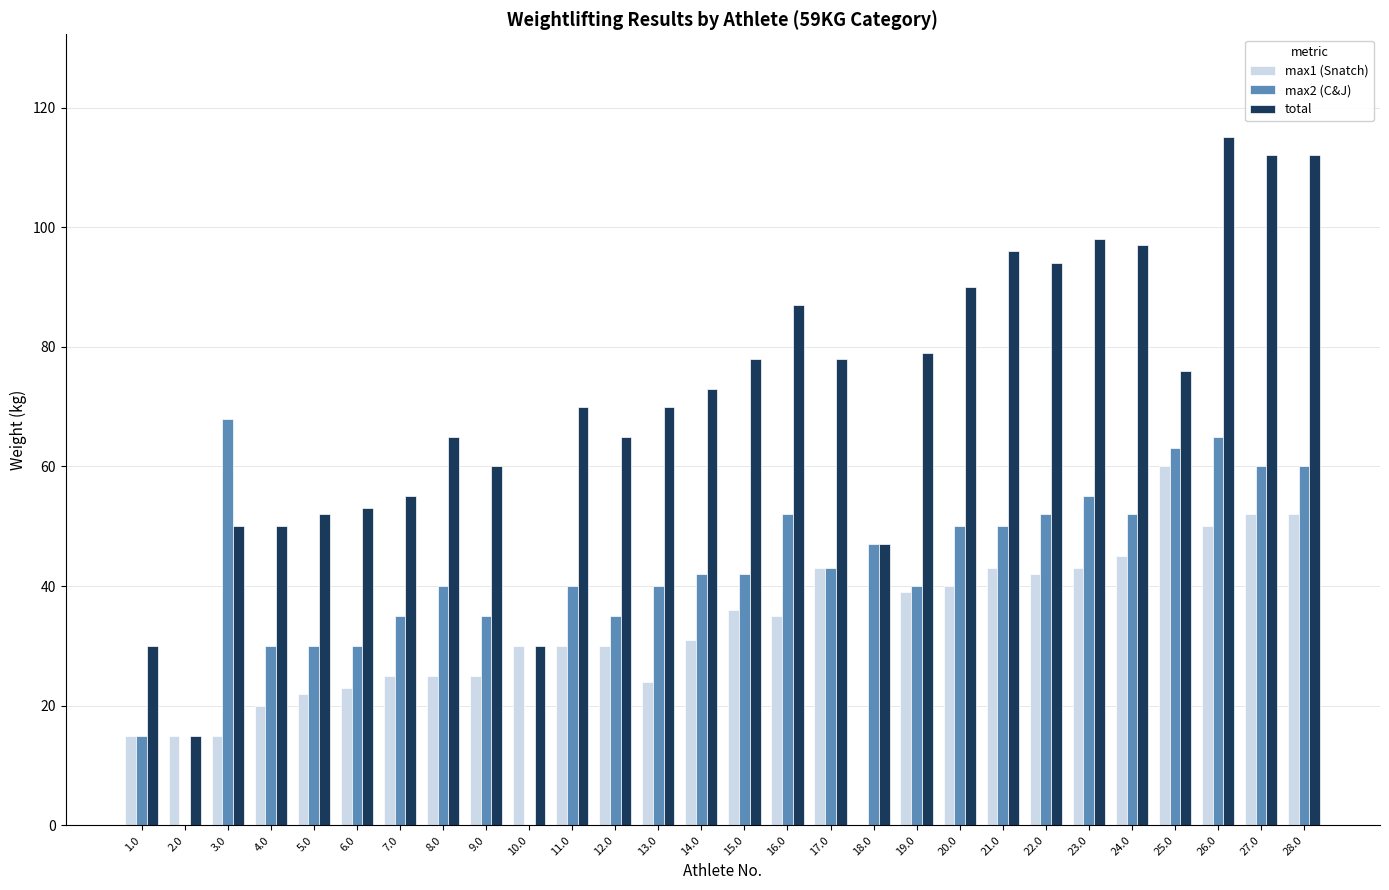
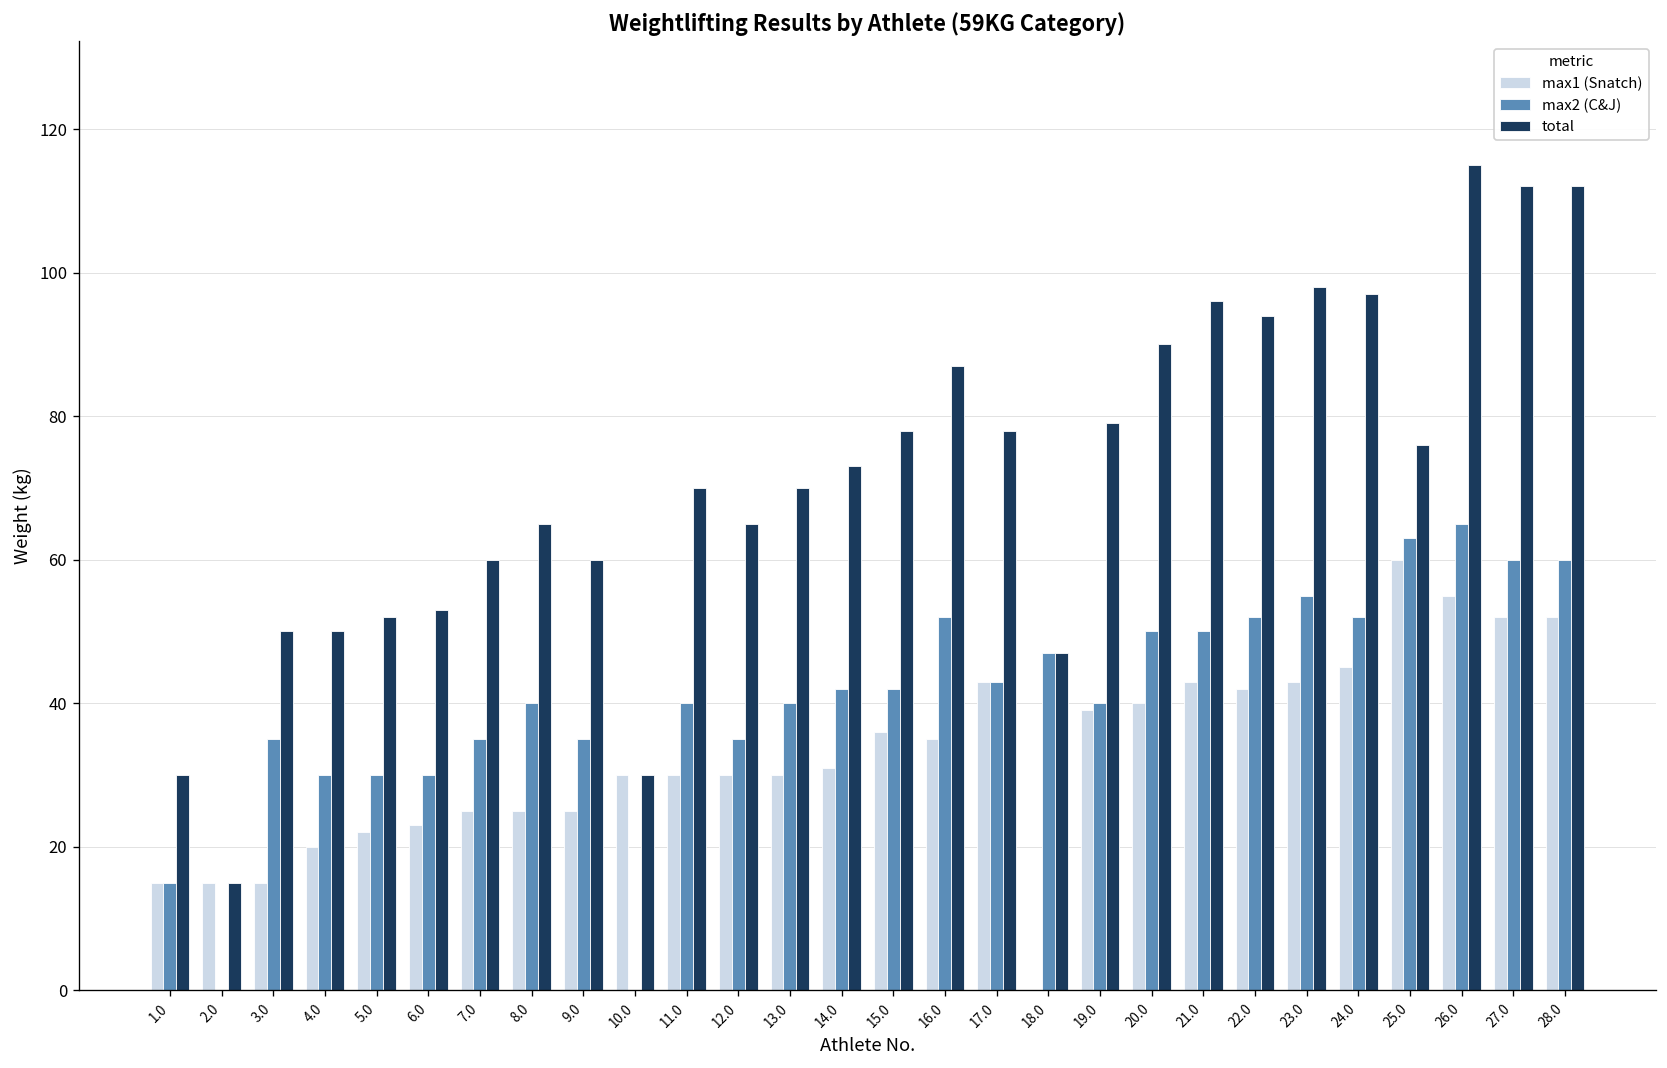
  {
    "max1 (Snatch)": {
      "1.0": 15,
      "2.0": 15,
      "3.0": 15,
      "4.0": 20,
      "5.0": 22,
      "6.0": 23,
      "7.0": 25,
      "8.0": 25,
      "9.0": 25,
      "10.0": 30,
      "11.0": 30,
      "12.0": 30,
-     "13.0": 24,
+     "13.0": 30,
      "14.0": 31,
      "15.0": 36,
      "16.0": 35,
      "17.0": 43,
      "18.0": 0,
      "19.0": 39,
      "20.0": 40,
      "21.0": 43,
      "22.0": 42,
      "23.0": 43,
      "24.0": 45,
      "25.0": 60,
-     "26.0": 50,
+     "26.0": 55,
      "27.0": 52,
      "28.0": 52
    },
    "max2 (C&J)": {
      "1.0": 15,
      "2.0": 0,
-     "3.0": 68,
+     "3.0": 35,
      "4.0": 30,
      "5.0": 30,
      "6.0": 30,
      "7.0": 35,
      "8.0": 40,
      "9.0": 35,
      "10.0": 0,
      "11.0": 40,
      "12.0": 35,
      "13.0": 40,
      "14.0": 42,
      "15.0": 42,
      "16.0": 52,
      "17.0": 43,
      "18.0": 47,
      "19.0": 40,
      "20.0": 50,
      "21.0": 50,
      "22.0": 52,
      "23.0": 55,
      "24.0": 52,
      "25.0": 63,
      "26.0": 65,
      "27.0": 60,
      "28.0": 60
    },
    "total": {
      "1.0": 30,
      "2.0": 15,
      "3.0": 50,
      "4.0": 50,
      "5.0": 52,
      "6.0": 53,
-     "7.0": 55,
+     "7.0": 60,
      "8.0": 65,
      "9.0": 60,
      "10.0": 30,
      "11.0": 70,
      "12.0": 65,
      "13.0": 70,
      "14.0": 73,
      "15.0": 78,
      "16.0": 87,
      "17.0": 78,
      "18.0": 47,
      "19.0": 79,
      "20.0": 90,
      "21.0": 96,
      "22.0": 94,
      "23.0": 98,
      "24.0": 97,
      "25.0": 76,
      "26.0": 115,
      "27.0": 112,
      "28.0": 112
    }
  }
